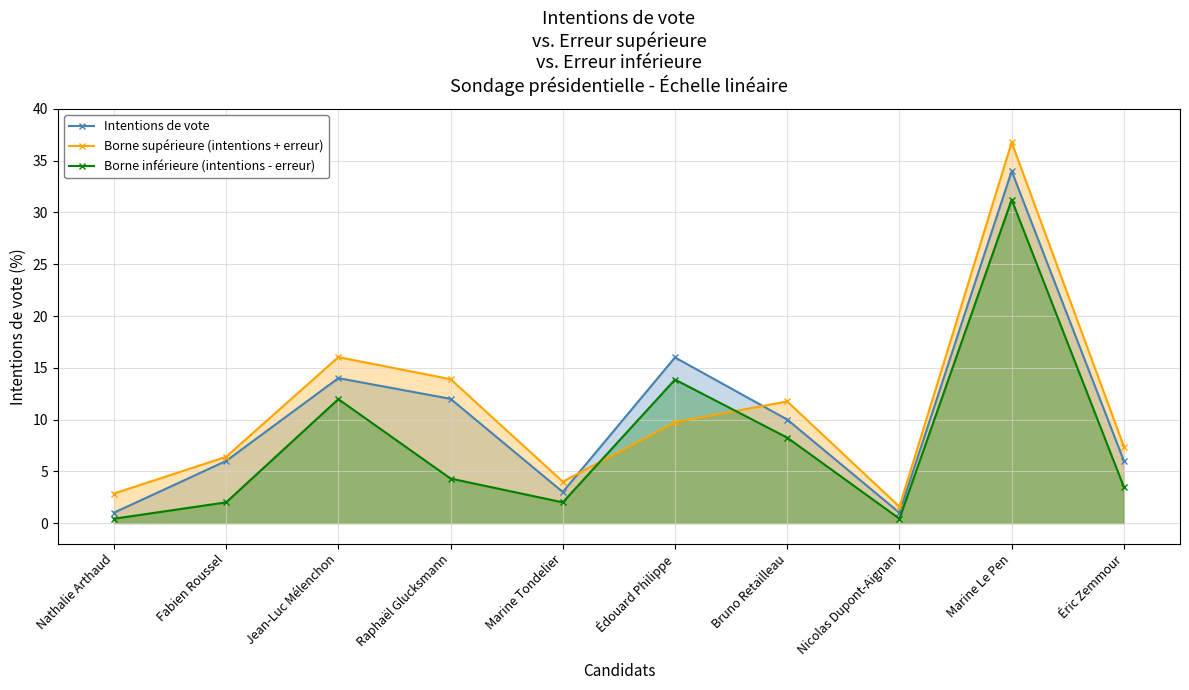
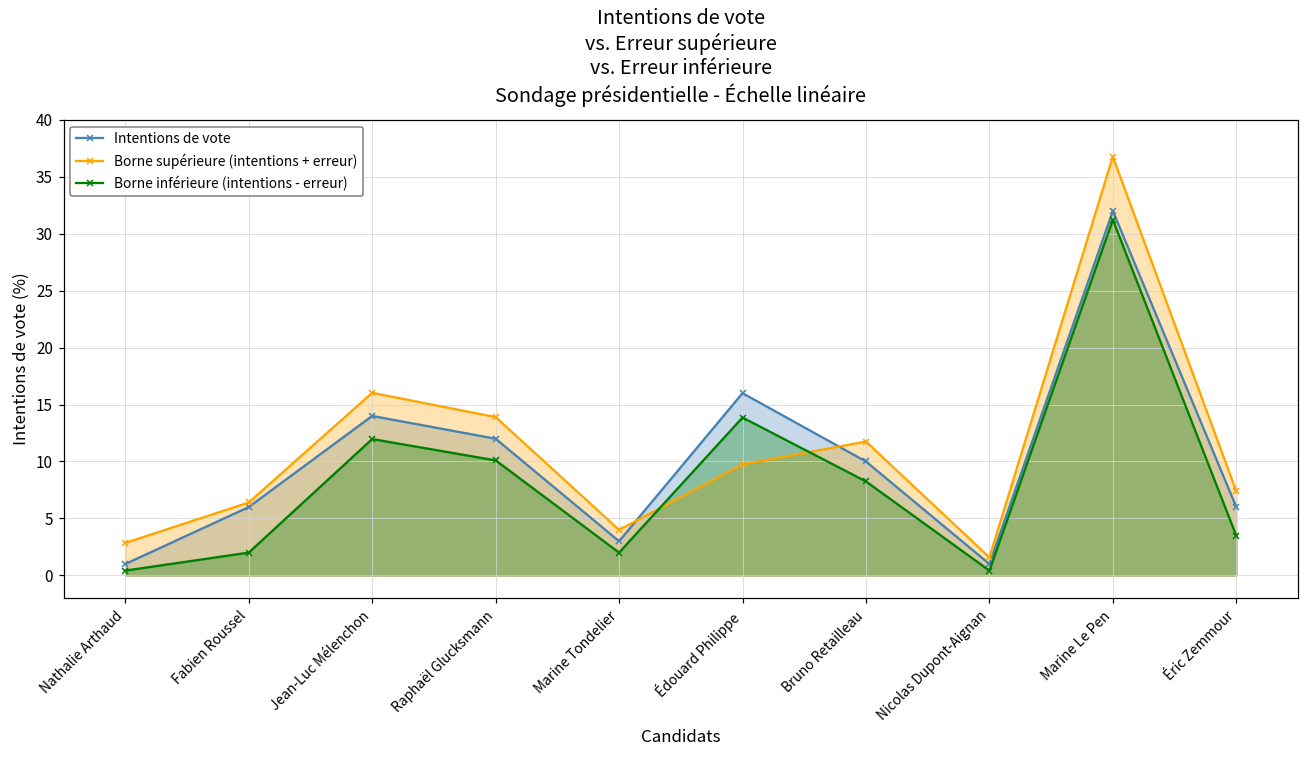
  {
    "Intentions de vote": {
      "Nathalie Arthaud": 1,
      "Fabien Roussel": 6,
      "Jean-Luc Mélenchon": 14,
      "Raphaël Glucksmann": 12,
      "Marine Tondelier": 3,
      "Édouard Philippe": 16,
      "Bruno Retailleau": 10,
      "Nicolas Dupont-Aignan": 1,
-     "Marine Le Pen": 34,
+     "Marine Le Pen": 32,
      "Éric Zemmour": 6
    },
    "Borne supérieure (intentions + erreur)": {
      "Nathalie Arthaud": 2.9,
      "Fabien Roussel": 6.4,
      "Jean-Luc Mélenchon": 16.0,
      "Raphaël Glucksmann": 13.9,
      "Marine Tondelier": 4.0,
      "Édouard Philippe": 9.7,
      "Bruno Retailleau": 11.8,
      "Nicolas Dupont-Aignan": 1.6,
      "Marine Le Pen": 36.8,
      "Éric Zemmour": 7.4
    },
    "Borne inférieure (intentions - erreur)": {
      "Nathalie Arthaud": 0.4,
      "Fabien Roussel": 2.0,
      "Jean-Luc Mélenchon": 12.0,
-     "Raphaël Glucksmann": 4.3,
+     "Raphaël Glucksmann": 10.1,
      "Marine Tondelier": 2.0,
      "Édouard Philippe": 13.9,
      "Bruno Retailleau": 8.3,
      "Nicolas Dupont-Aignan": 0.4,
      "Marine Le Pen": 31.2,
      "Éric Zemmour": 3.5
    }
  }
